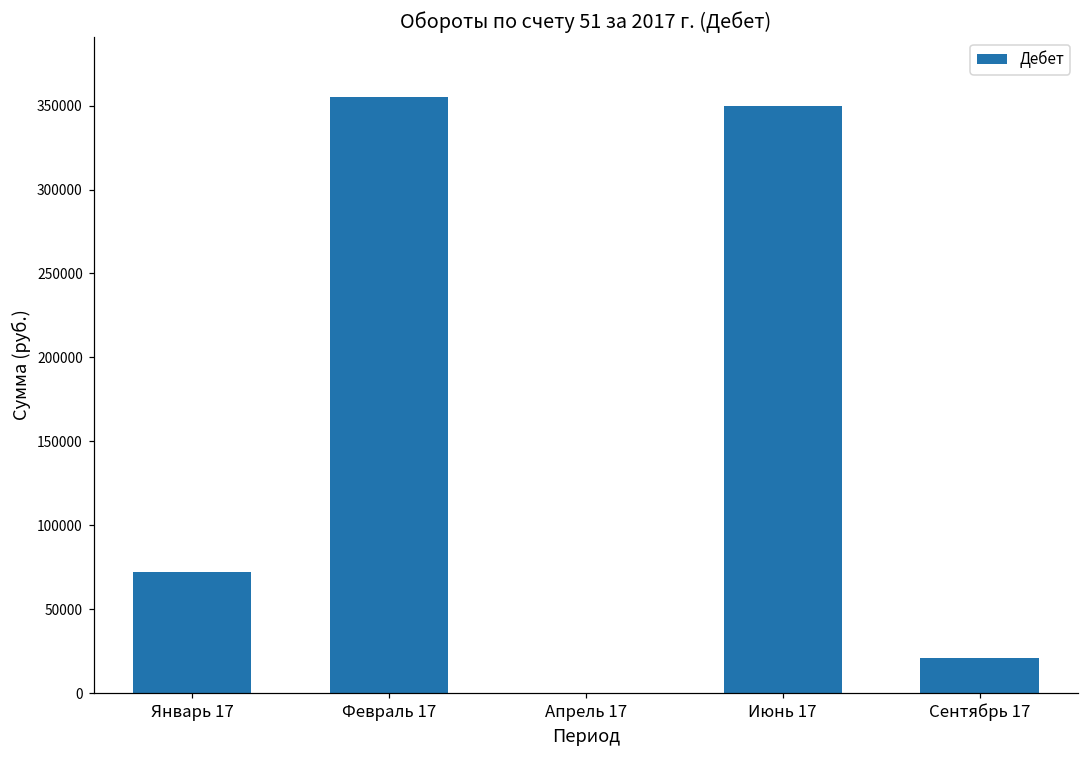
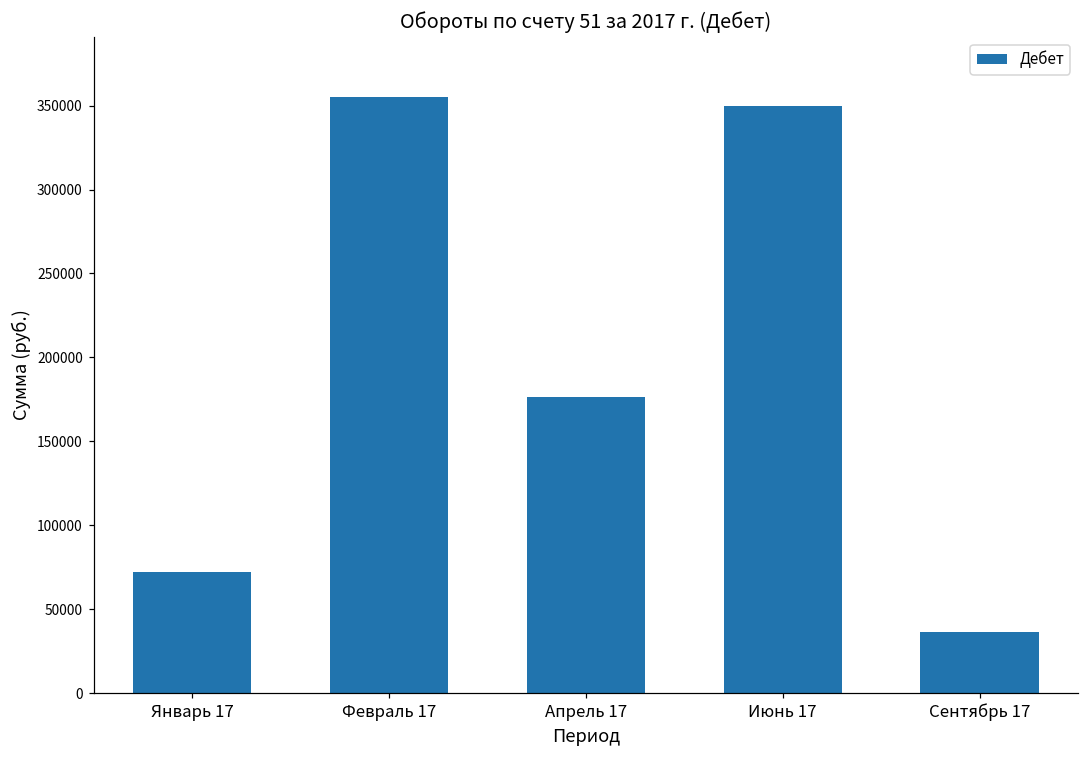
  {
    "Январь 17": 72000,
    "Февраль 17": 355000,
-   "Апрель 17": 0,
+   "Апрель 17": 176000,
    "Июнь 17": 350000,
-   "Сентябрь 17": 21000
+   "Сентябрь 17": 36000
  }
